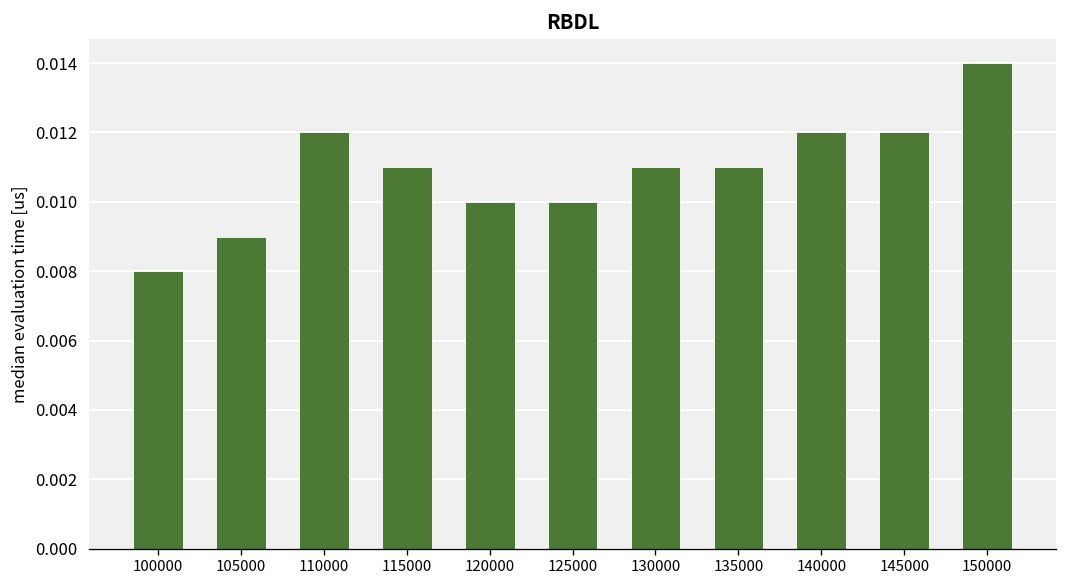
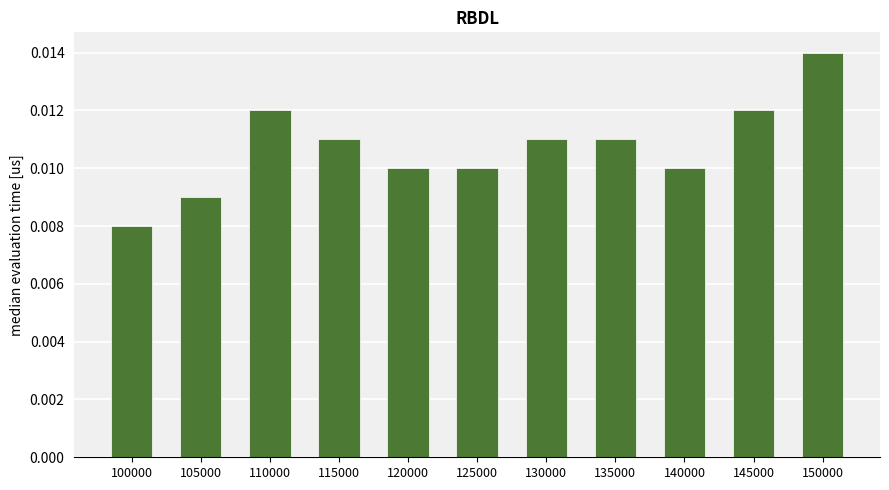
  {
    "100000": 0.008,
    "105000": 0.009,
    "110000": 0.012,
    "115000": 0.011,
    "120000": 0.010,
    "125000": 0.010,
    "130000": 0.011,
    "135000": 0.011,
-   "140000": 0.012,
+   "140000": 0.010,
    "145000": 0.012,
    "150000": 0.014
  }
